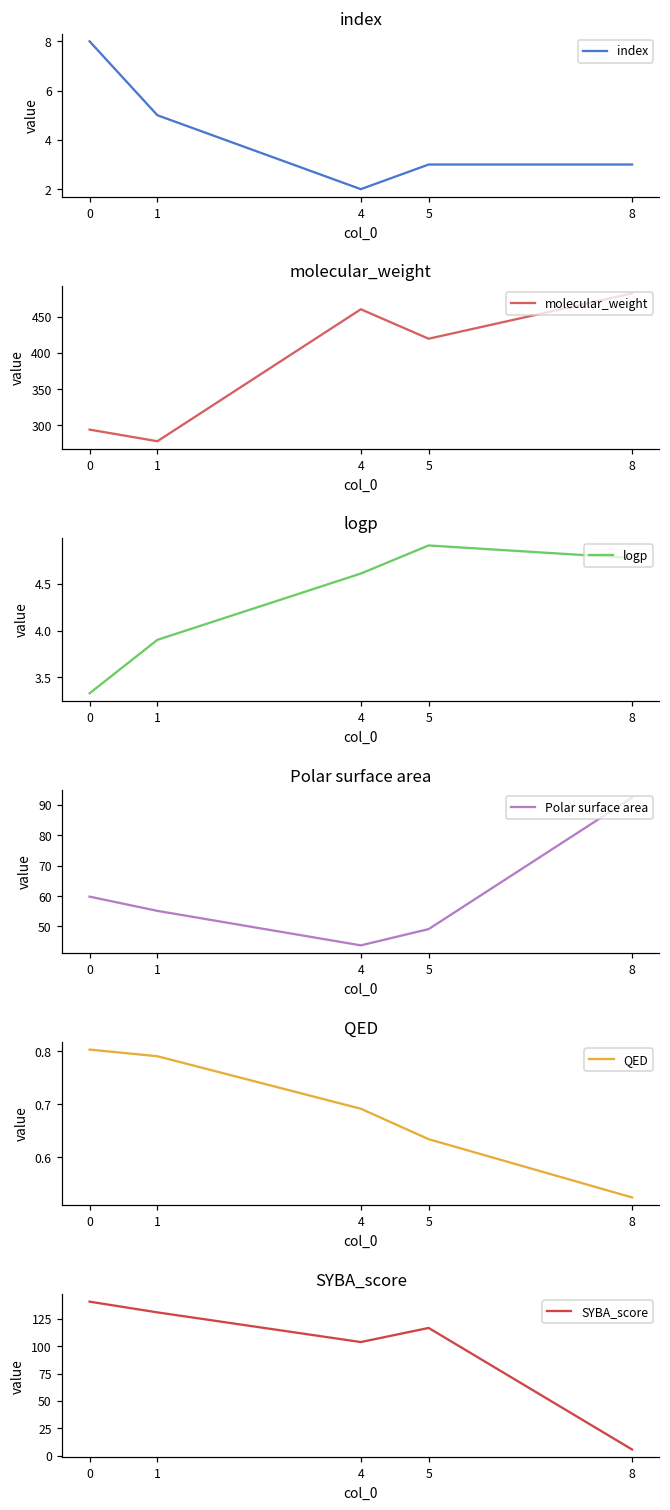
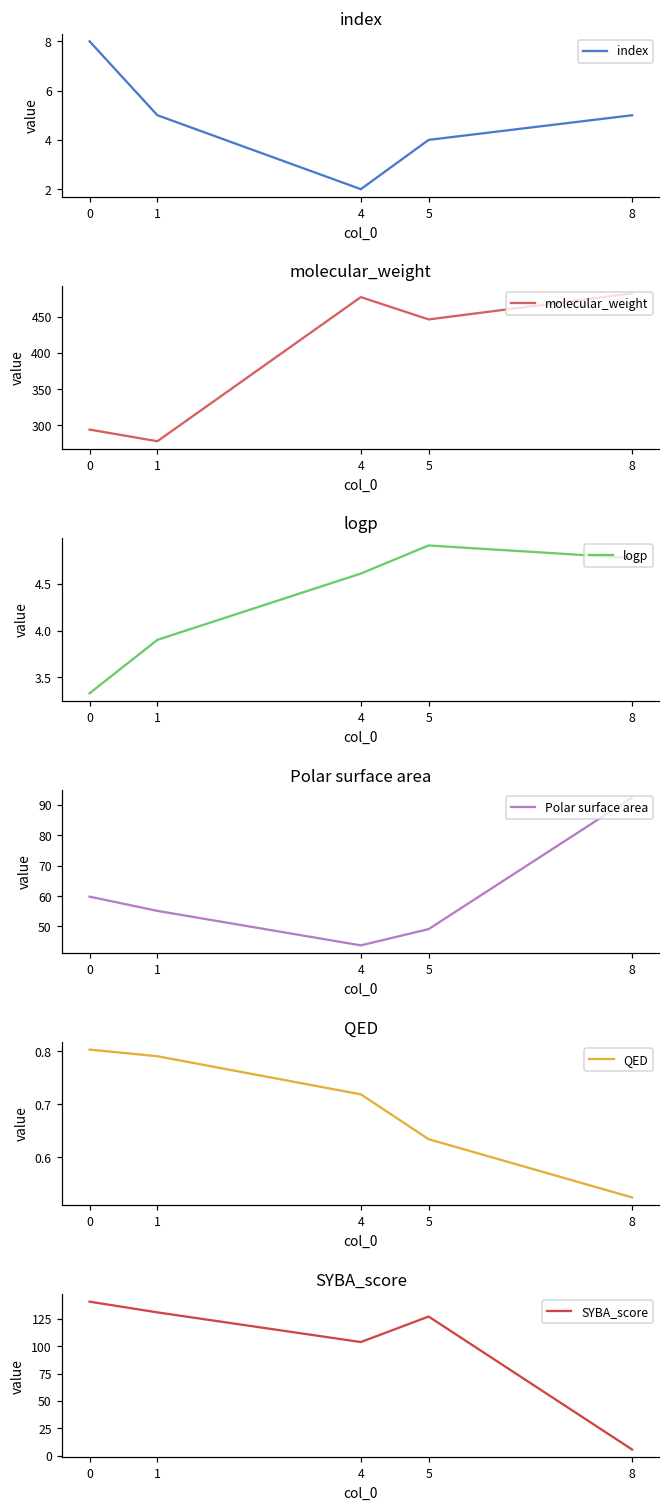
  {
    "index": {
      "0": 8,
      "1": 5,
      "4": 2,
-     "5": 3,
-     "8": 3
+     "5": 4,
+     "8": 5
    },
    "molecular_weight": {
      "0": 290,
      "1": 280,
-     "4": 460,
-     "5": 420
+     "4": 480,
+     "5": 450
    },
    "logp": {
      "0": 3.3,
      "1": 3.9,
      "4": 4.6,
      "5": 4.9
    },
    "Polar surface area": {
      "0": 60,
      "1": 55,
      "4": 44,
      "5": 49
    },
    "QED": {
      "0": 0.80,
      "1": 0.79,
-     "4": 0.69,
+     "4": 0.72,
      "5": 0.63,
      "8": 0.52
    },
    "SYBA_score": {
      "0": 140,
      "1": 130,
      "4": 100,
-     "5": 120,
+     "5": 130,
      "8": 10
    }
  }
